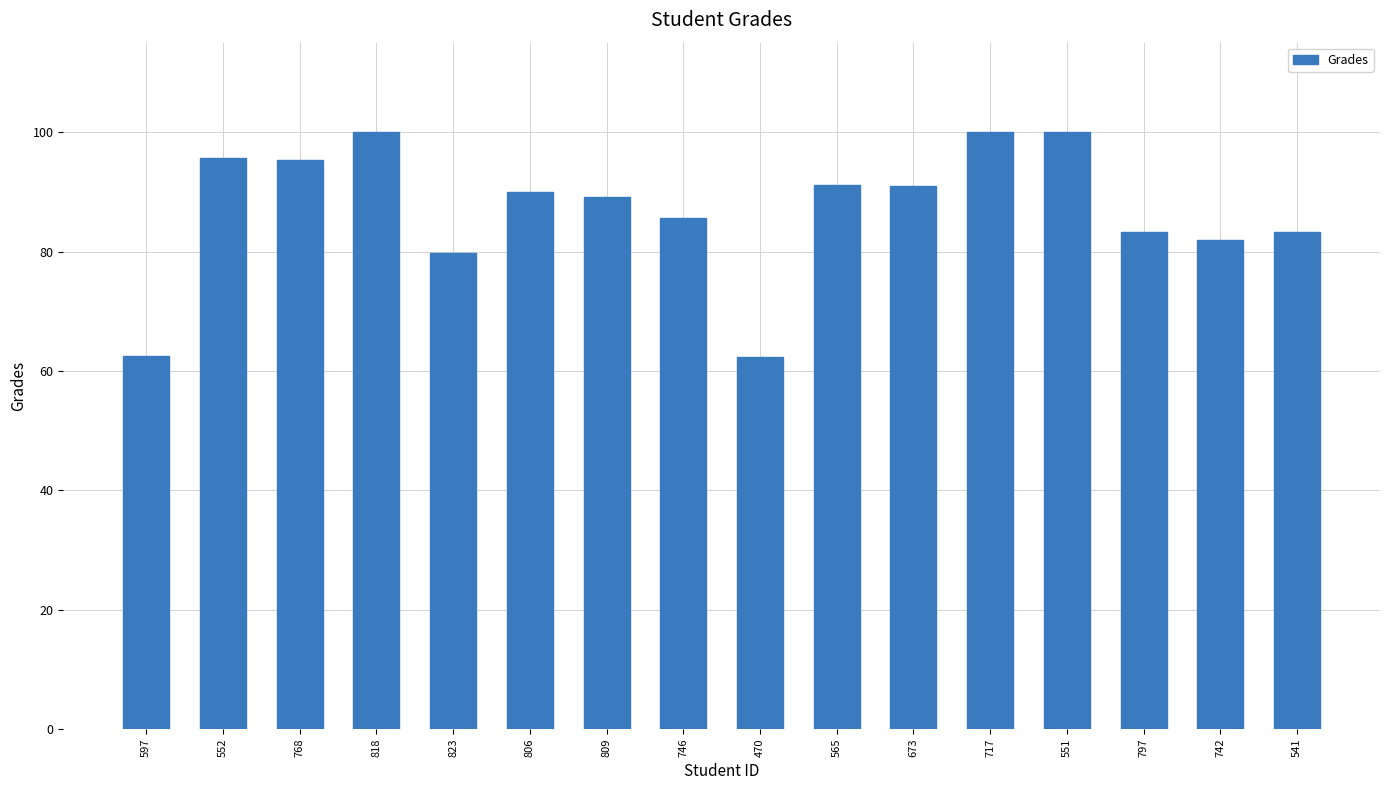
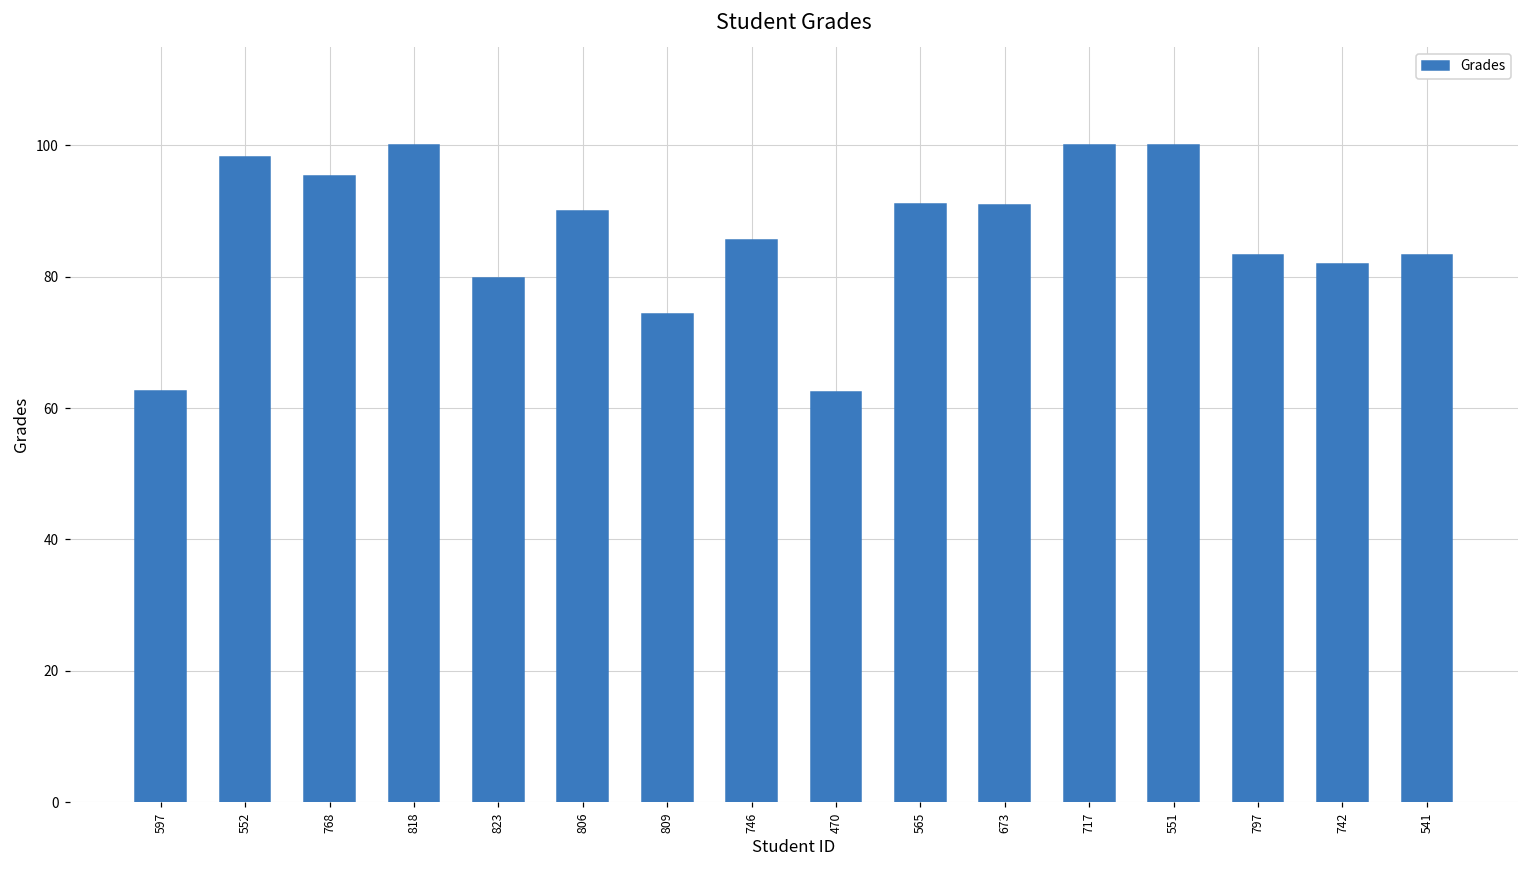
  {
    "597": 63,
-   "552": 96,
+   "552": 98,
    "768": 95,
    "818": 100,
    "823": 80,
    "806": 90,
-   "809": 89,
+   "809": 74,
    "746": 86,
    "470": 62,
    "565": 91,
    "673": 91,
    "717": 100,
    "551": 100,
    "797": 83,
    "742": 82,
    "541": 83
  }
